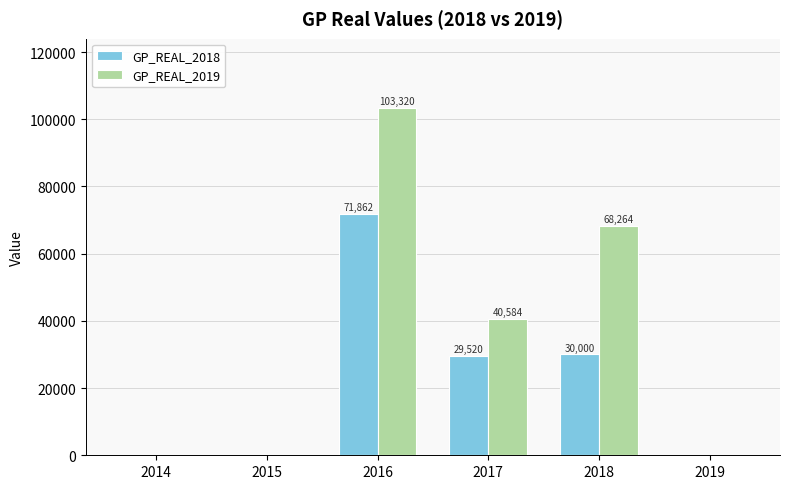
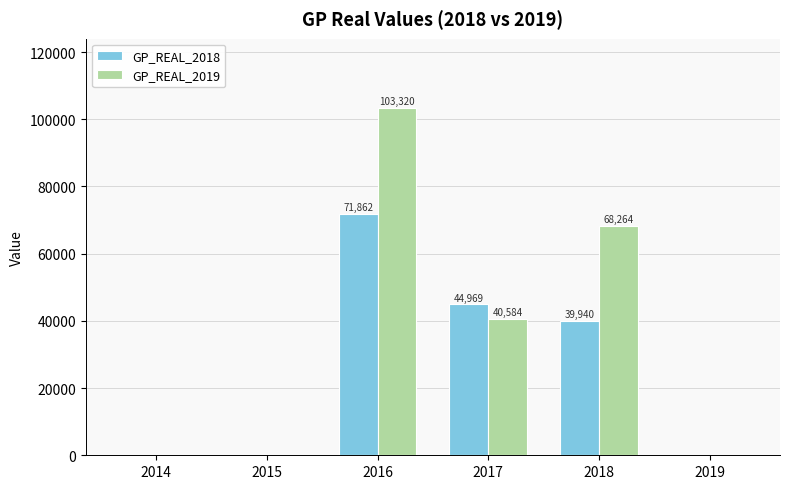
  {
    "GP_REAL_2018": {
      "2016": "71,862",
-     "2017": "29,520",
-     "2018": "30,000"
+     "2017": "44,969",
+     "2018": "39,940"
    },
    "GP_REAL_2019": {
      "2016": "103,320",
      "2017": "40,584",
      "2018": "68,264"
    }
  }
